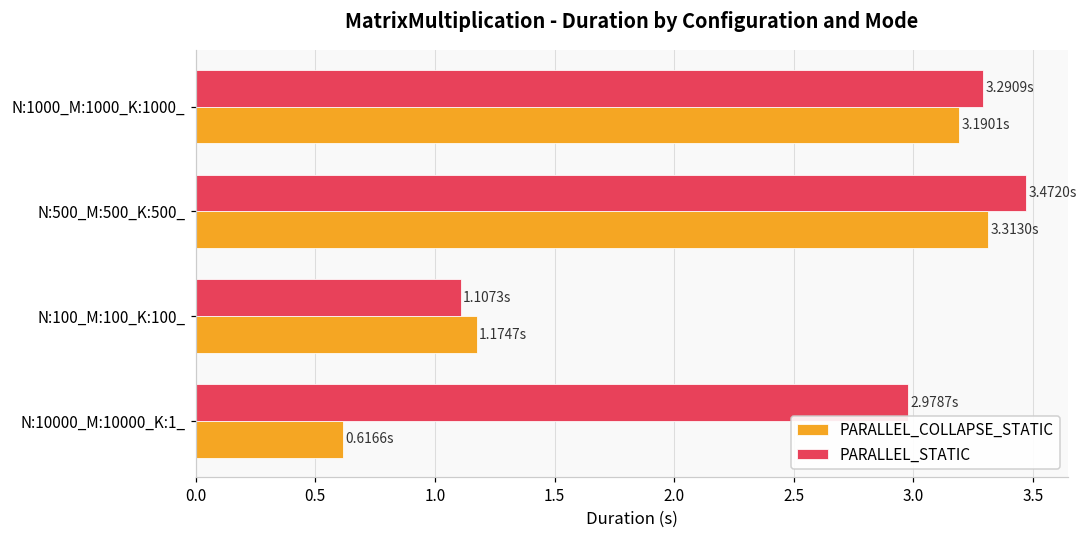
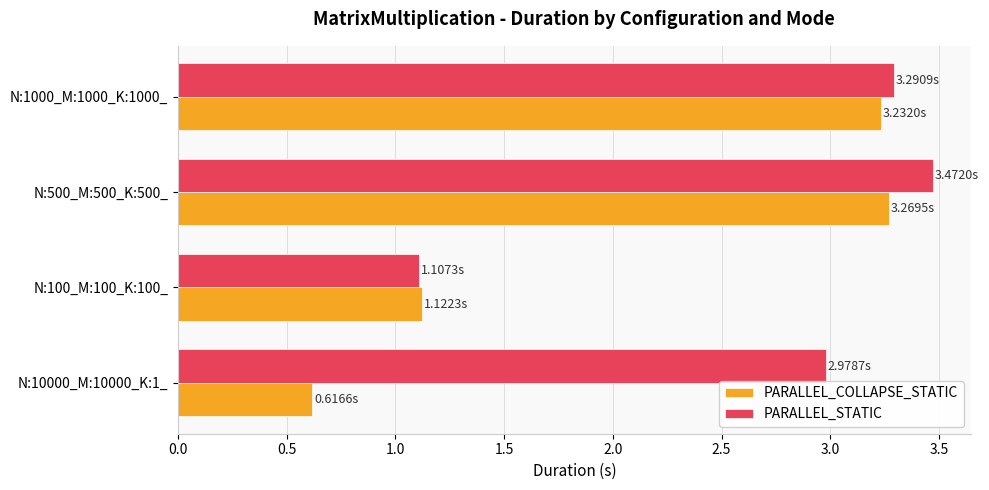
  {
    "PARALLEL_COLLAPSE_STATIC": {
-     "N:1000_M:1000_K:1000_": "3.1901s",
-     "N:500_M:500_K:500_": "3.3130s",
-     "N:100_M:100_K:100_": "1.1747s",
+     "N:1000_M:1000_K:1000_": "3.2320s",
+     "N:500_M:500_K:500_": "3.2695s",
+     "N:100_M:100_K:100_": "1.1223s",
      "N:10000_M:10000_K:1_": "0.6166s"
    },
    "PARALLEL_STATIC": {
      "N:1000_M:1000_K:1000_": "3.2909s",
      "N:500_M:500_K:500_": "3.4720s",
      "N:100_M:100_K:100_": "1.1073s",
      "N:10000_M:10000_K:1_": "2.9787s"
    }
  }
